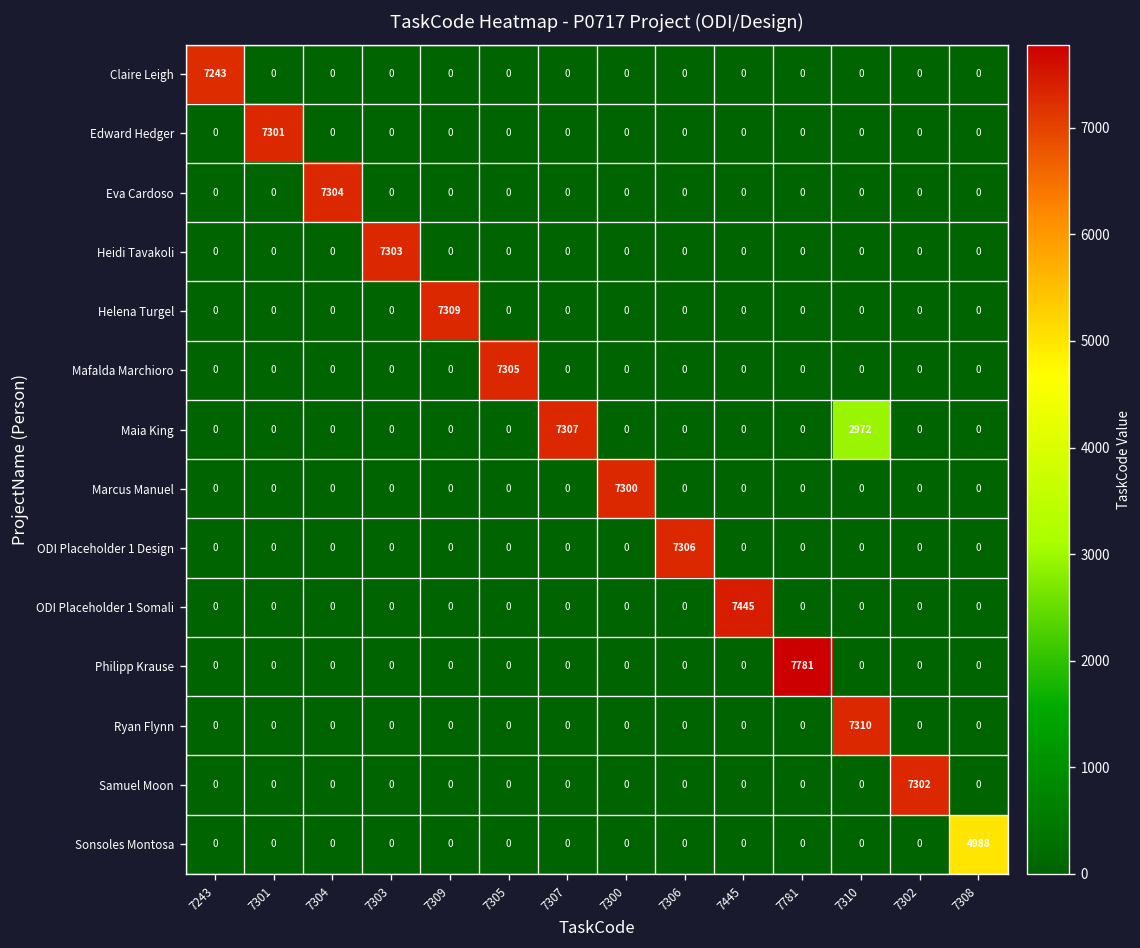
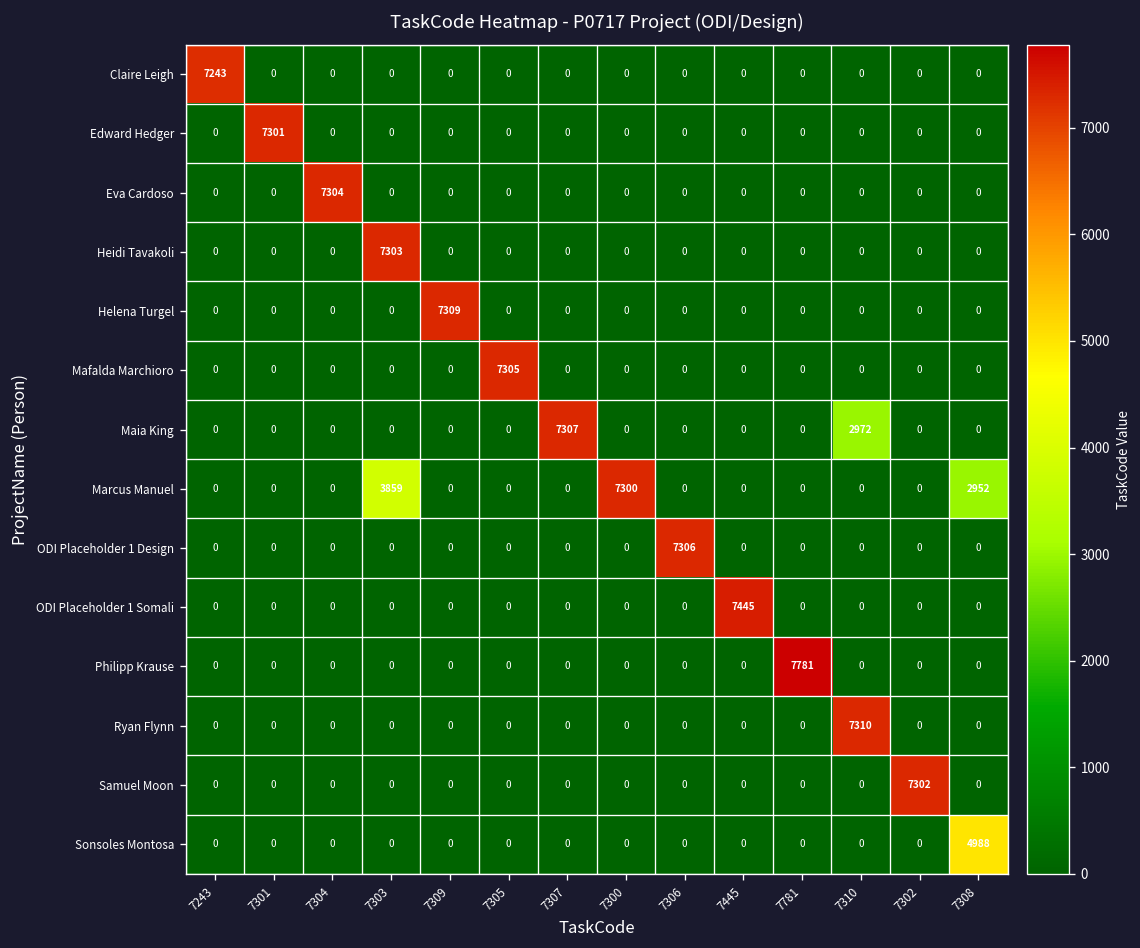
  {
    "Claire Leigh": {
      "7243": 7243,
      "7301": 0,
      "7304": 0,
      "7303": 0,
      "7309": 0,
      "7305": 0,
      "7307": 0,
      "7300": 0,
      "7306": 0,
      "7445": 0,
      "7781": 0,
      "7310": 0,
      "7302": 0,
      "7308": 0
    },
    "Edward Hedger": {
      "7243": 0,
      "7301": 7301,
      "7304": 0,
      "7303": 0,
      "7309": 0,
      "7305": 0,
      "7307": 0,
      "7300": 0,
      "7306": 0,
      "7445": 0,
      "7781": 0,
      "7310": 0,
      "7302": 0,
      "7308": 0
    },
    "Eva Cardoso": {
      "7243": 0,
      "7301": 0,
      "7304": 7304,
      "7303": 0,
      "7309": 0,
      "7305": 0,
      "7307": 0,
      "7300": 0,
      "7306": 0,
      "7445": 0,
      "7781": 0,
      "7310": 0,
      "7302": 0,
      "7308": 0
    },
    "Heidi Tavakoli": {
      "7243": 0,
      "7301": 0,
      "7304": 0,
      "7303": 7303,
      "7309": 0,
      "7305": 0,
      "7307": 0,
      "7300": 0,
      "7306": 0,
      "7445": 0,
      "7781": 0,
      "7310": 0,
      "7302": 0,
      "7308": 0
    },
    "Helena Turgel": {
      "7243": 0,
      "7301": 0,
      "7304": 0,
      "7303": 0,
      "7309": 7309,
      "7305": 0,
      "7307": 0,
      "7300": 0,
      "7306": 0,
      "7445": 0,
      "7781": 0,
      "7310": 0,
      "7302": 0,
      "7308": 0
    },
    "Mafalda Marchioro": {
      "7243": 0,
      "7301": 0,
      "7304": 0,
      "7303": 0,
      "7309": 0,
      "7305": 7305,
      "7307": 0,
      "7300": 0,
      "7306": 0,
      "7445": 0,
      "7781": 0,
      "7310": 0,
      "7302": 0,
      "7308": 0
    },
    "Maia King": {
      "7243": 0,
      "7301": 0,
      "7304": 0,
      "7303": 0,
      "7309": 0,
      "7305": 0,
      "7307": 7307,
      "7300": 0,
      "7306": 0,
      "7445": 0,
      "7781": 0,
      "7310": 2972,
      "7302": 0,
      "7308": 0
    },
    "Marcus Manuel": {
      "7243": 0,
      "7301": 0,
      "7304": 0,
-     "7303": 0,
+     "7303": 3859,
      "7309": 0,
      "7305": 0,
      "7307": 0,
      "7300": 7300,
      "7306": 0,
      "7445": 0,
      "7781": 0,
      "7310": 0,
      "7302": 0,
-     "7308": 0
+     "7308": 2952
    },
    "ODI Placeholder 1 Design": {
      "7243": 0,
      "7301": 0,
      "7304": 0,
      "7303": 0,
      "7309": 0,
      "7305": 0,
      "7307": 0,
      "7300": 0,
      "7306": 7306,
      "7445": 0,
      "7781": 0,
      "7310": 0,
      "7302": 0,
      "7308": 0
    },
    "ODI Placeholder 1 Somali": {
      "7243": 0,
      "7301": 0,
      "7304": 0,
      "7303": 0,
      "7309": 0,
      "7305": 0,
      "7307": 0,
      "7300": 0,
      "7306": 0,
      "7445": 7445,
      "7781": 0,
      "7310": 0,
      "7302": 0,
      "7308": 0
    },
    "Philipp Krause": {
      "7243": 0,
      "7301": 0,
      "7304": 0,
      "7303": 0,
      "7309": 0,
      "7305": 0,
      "7307": 0,
      "7300": 0,
      "7306": 0,
      "7445": 0,
      "7781": 7781,
      "7310": 0,
      "7302": 0,
      "7308": 0
    },
    "Ryan Flynn": {
      "7243": 0,
      "7301": 0,
      "7304": 0,
      "7303": 0,
      "7309": 0,
      "7305": 0,
      "7307": 0,
      "7300": 0,
      "7306": 0,
      "7445": 0,
      "7781": 0,
      "7310": 7310,
      "7302": 0,
      "7308": 0
    },
    "Samuel Moon": {
      "7243": 0,
      "7301": 0,
      "7304": 0,
      "7303": 0,
      "7309": 0,
      "7305": 0,
      "7307": 0,
      "7300": 0,
      "7306": 0,
      "7445": 0,
      "7781": 0,
      "7310": 0,
      "7302": 7302,
      "7308": 0
    },
    "Sonsoles Montosa": {
      "7243": 0,
      "7301": 0,
      "7304": 0,
      "7303": 0,
      "7309": 0,
      "7305": 0,
      "7307": 0,
      "7300": 0,
      "7306": 0,
      "7445": 0,
      "7781": 0,
      "7310": 0,
      "7302": 0,
      "7308": 4988
    }
  }
